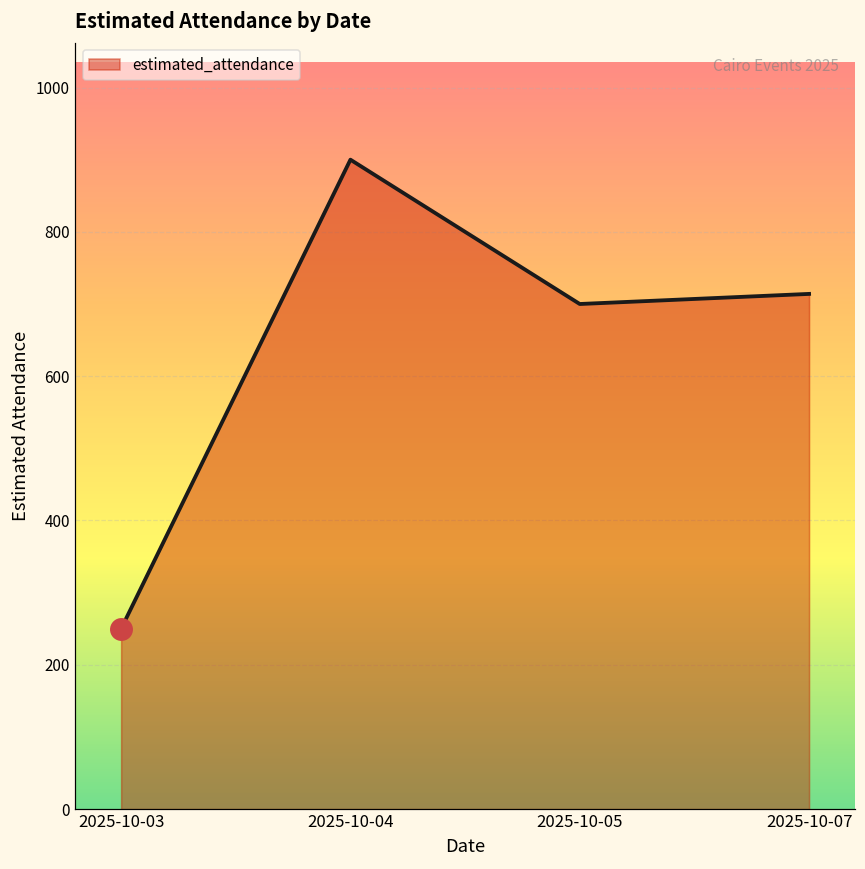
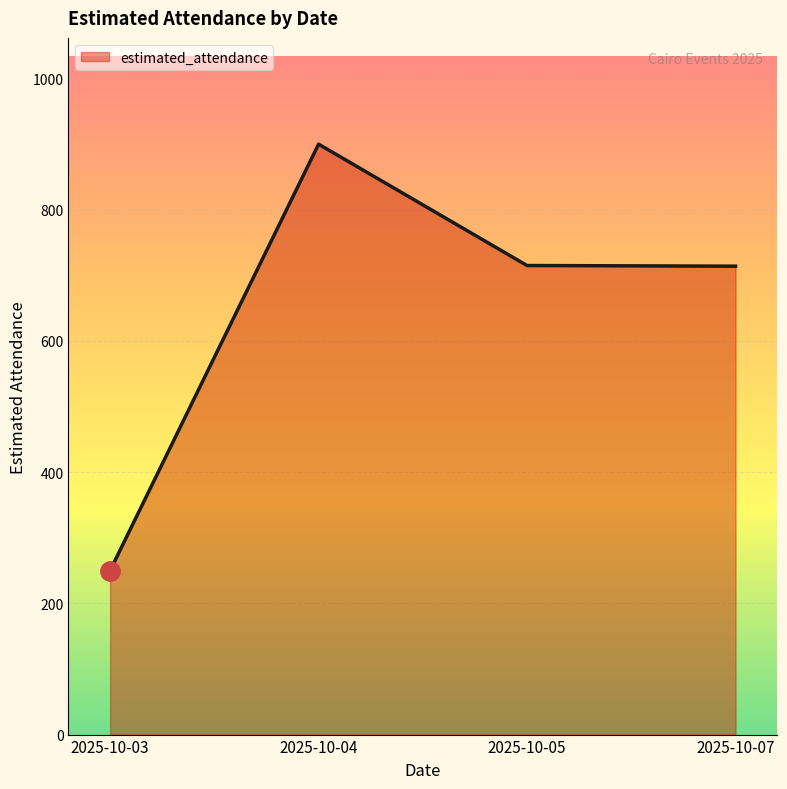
  {
    "estimated_attendance": {
      "2025-10-04": 900,
-     "2025-10-05": 700,
+     "2025-10-05": 720,
      "2025-10-07": 710
    }
  }
